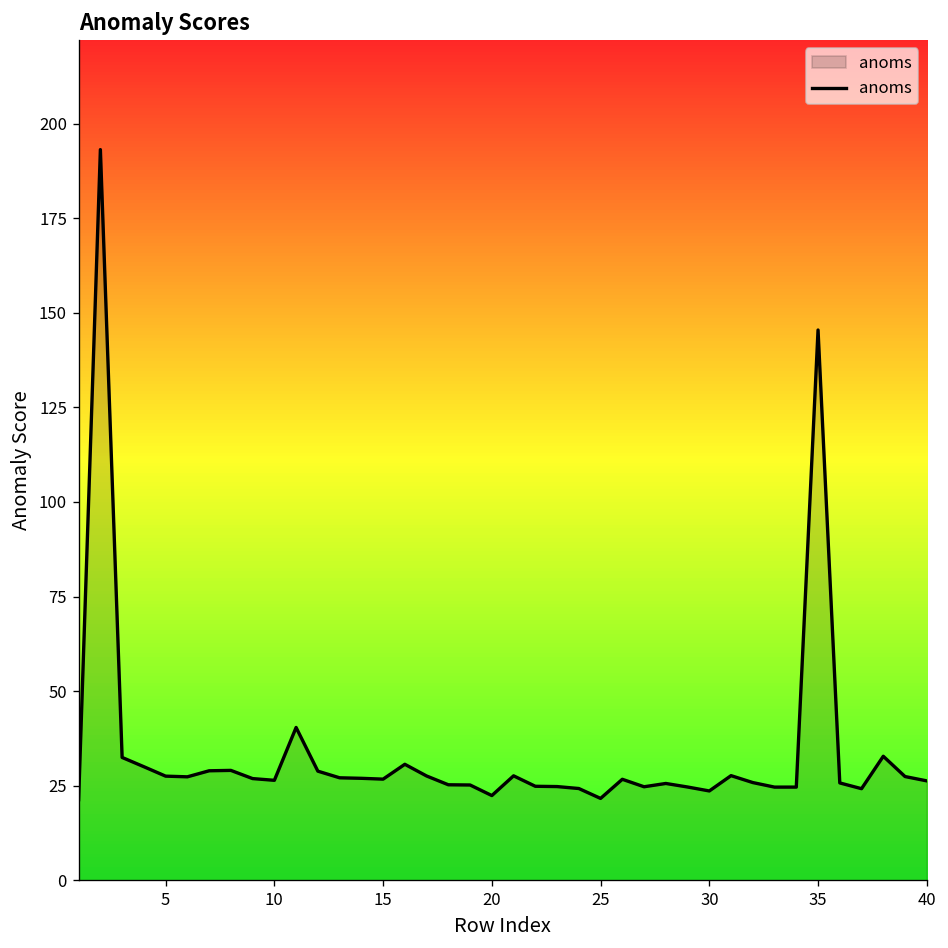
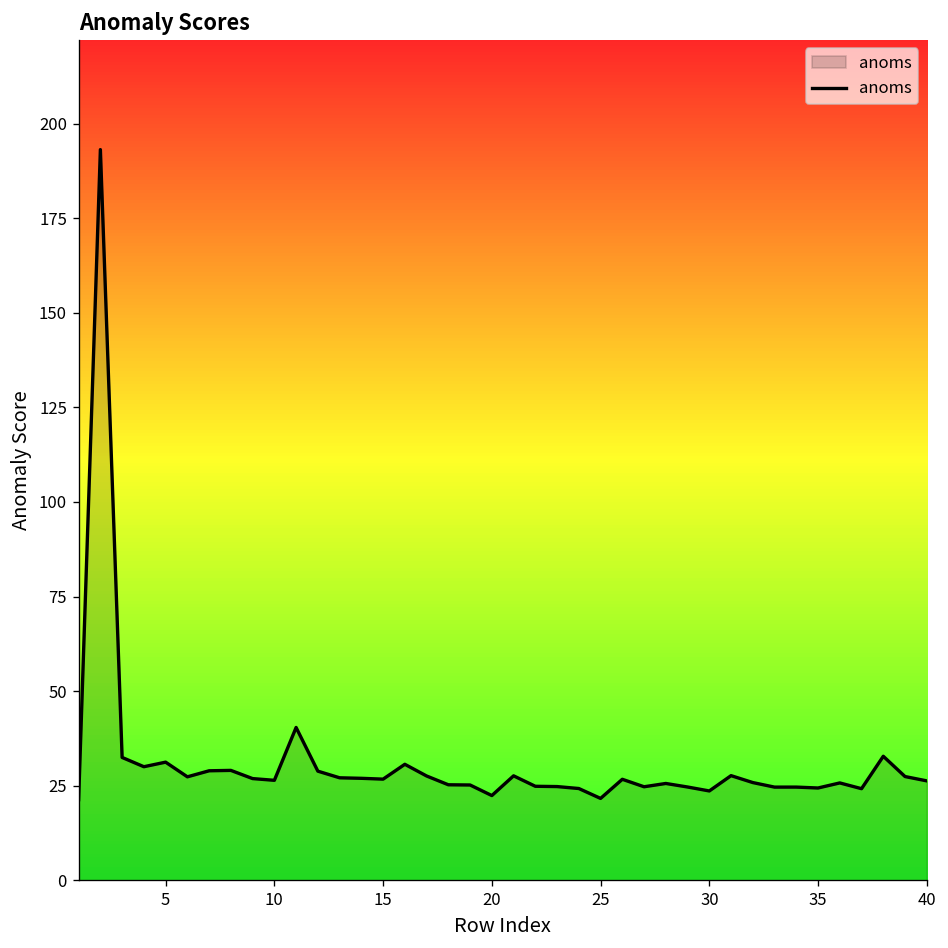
  {
-   "5": 28,
+   "5": 31,
    "10": 26,
    "15": 27,
    "20": 22,
    "25": 22,
    "30": 24,
-   "35": 145,
+   "35": 24,
    "40": 26
  }
